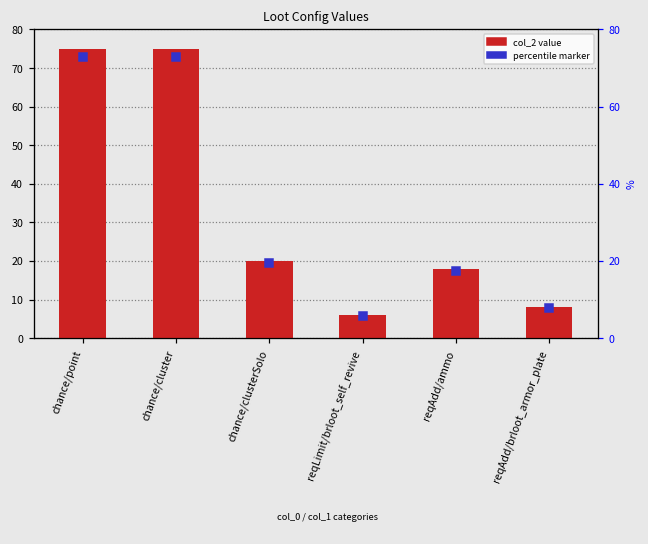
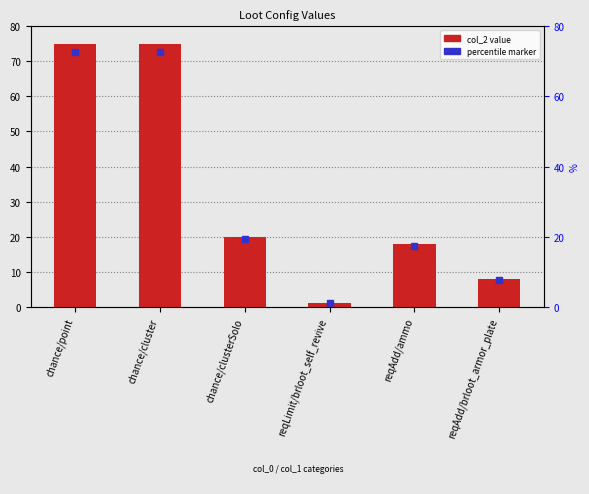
  {
    "col_2 value": {
      "chance/point": 75,
      "chance/cluster": 75,
      "chance/clusterSolo": 20,
-     "reqLimit/brloot_self_revive": 6,
+     "reqLimit/brloot_self_revive": 1,
      "reqAdd/ammo": 18,
      "reqAdd/brloot_armor_plate": 8
    }
  }
